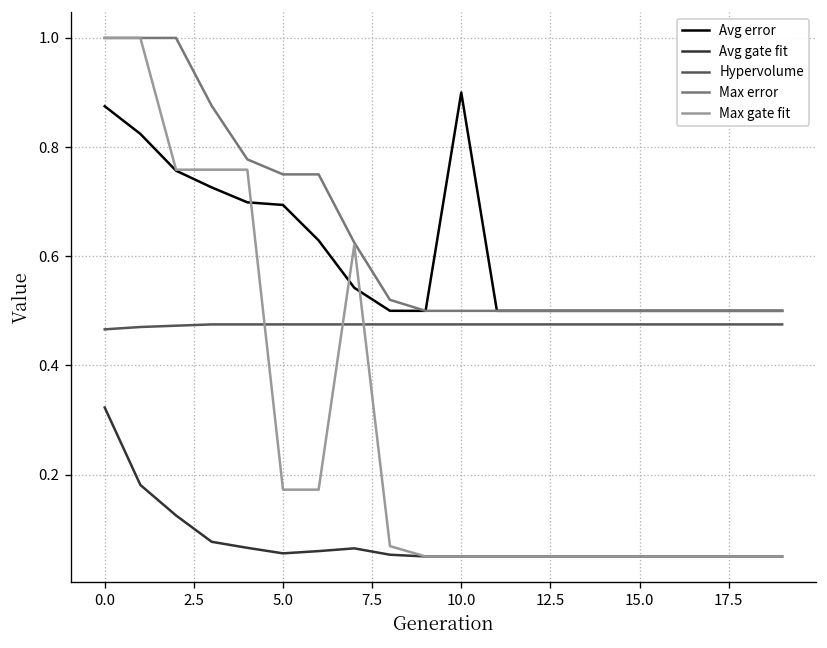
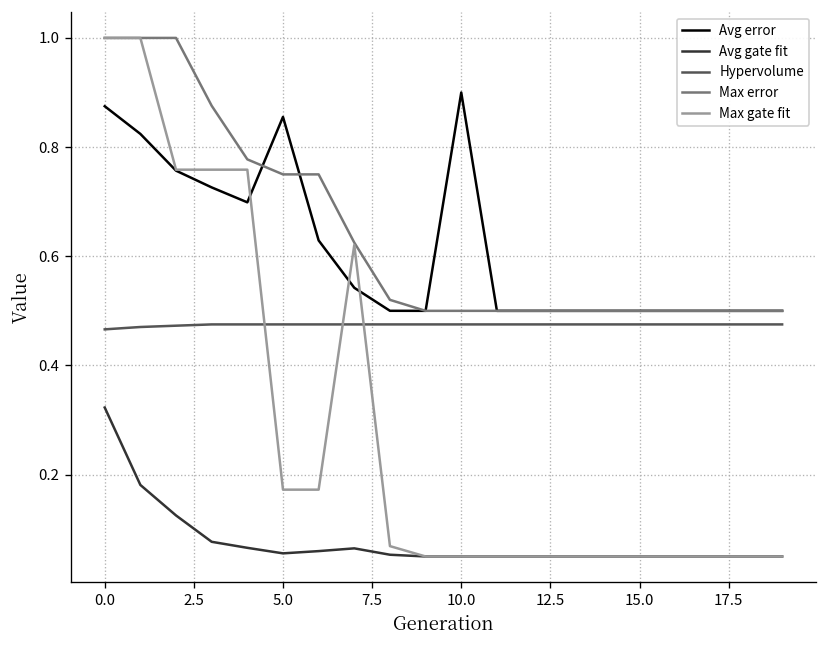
  {
    "Avg error": {
      "0.0": 0.87,
-     "5.0": 0.69,
+     "5.0": 0.86,
      "10.0": 0.90
    }
  }
